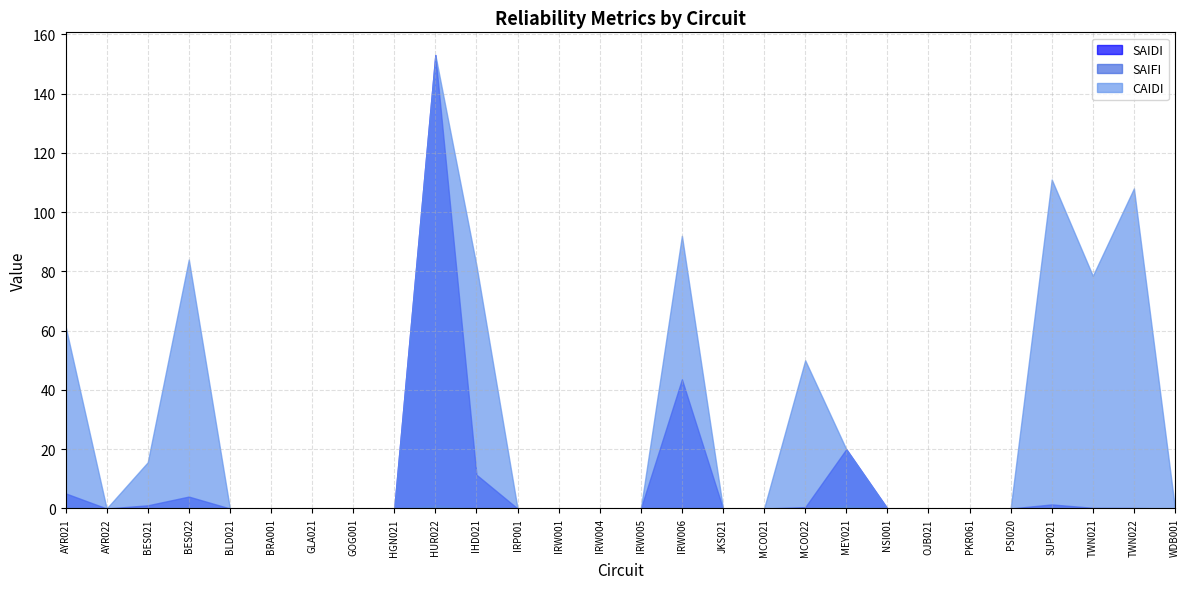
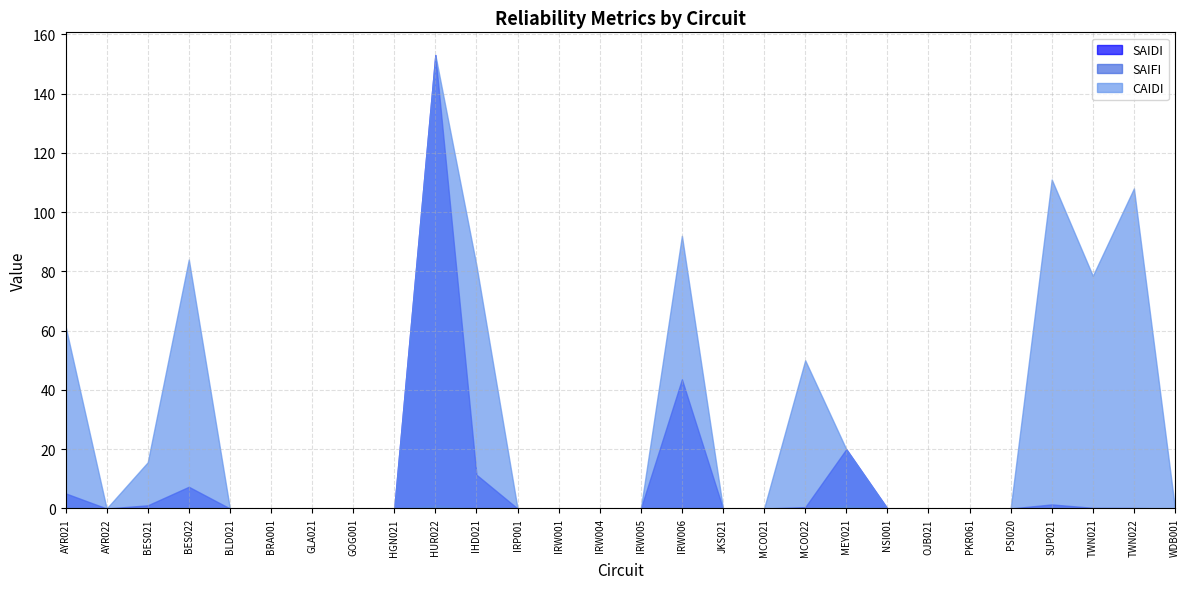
  {
    "SAIDI": {
      "AYR021": 5,
      "BES021": 1,
-     "BES022": 4,
+     "BES022": 7,
      "IHD021": 11,
      "IRW006": 44,
      "SUP021": 1
    }
  }
